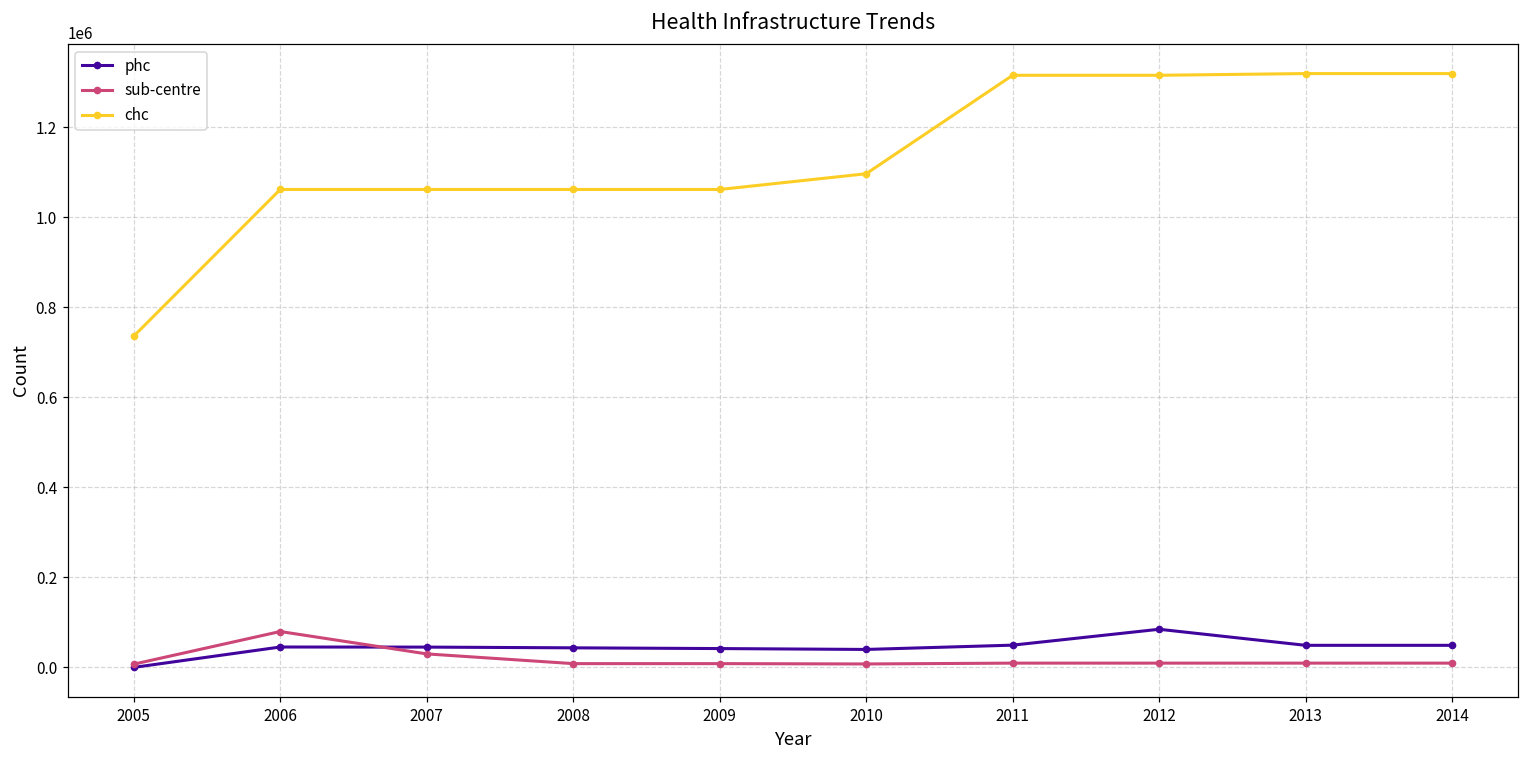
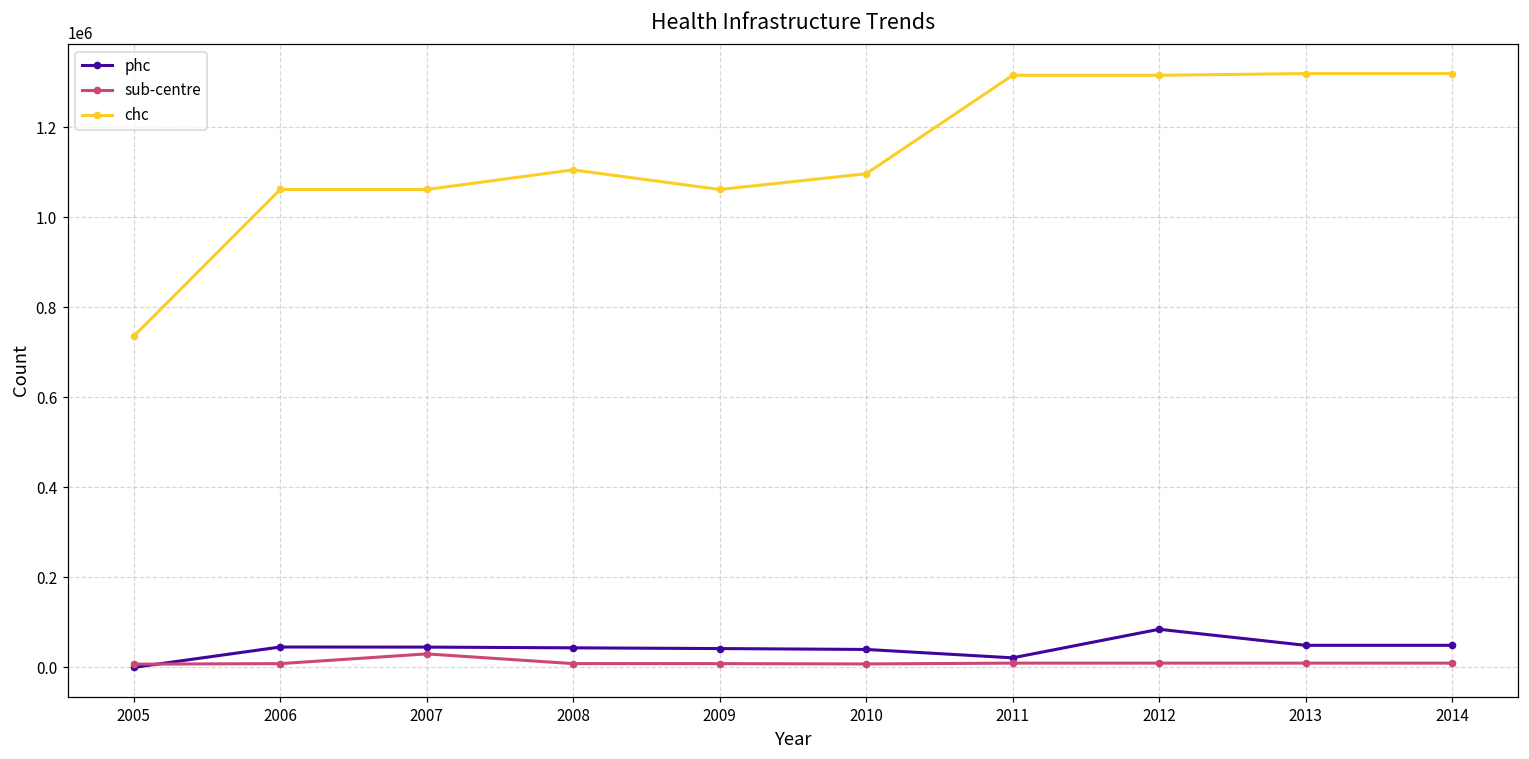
  {
    "phc": {
      "2005": 0,
      "2006": 50000,
      "2007": 50000,
      "2008": 40000,
      "2009": 40000,
      "2010": 40000,
-     "2011": 50000,
+     "2011": 20000,
      "2012": 80000,
      "2013": 50000,
      "2014": 50000
    },
    "sub-centre": {
      "2005": 10000,
-     "2006": 80000,
+     "2006": 10000,
      "2007": 30000,
      "2008": 10000,
      "2009": 10000,
      "2010": 10000,
      "2011": 10000,
      "2012": 10000,
      "2013": 10000,
      "2014": 10000
    },
    "chc": {
      "2005": 740000,
      "2006": 1060000,
      "2007": 1060000,
-     "2008": 1060000,
+     "2008": 1110000,
      "2009": 1060000,
      "2010": 1100000,
      "2011": 1320000,
      "2012": 1320000,
      "2013": 1320000,
      "2014": 1320000
    }
  }
